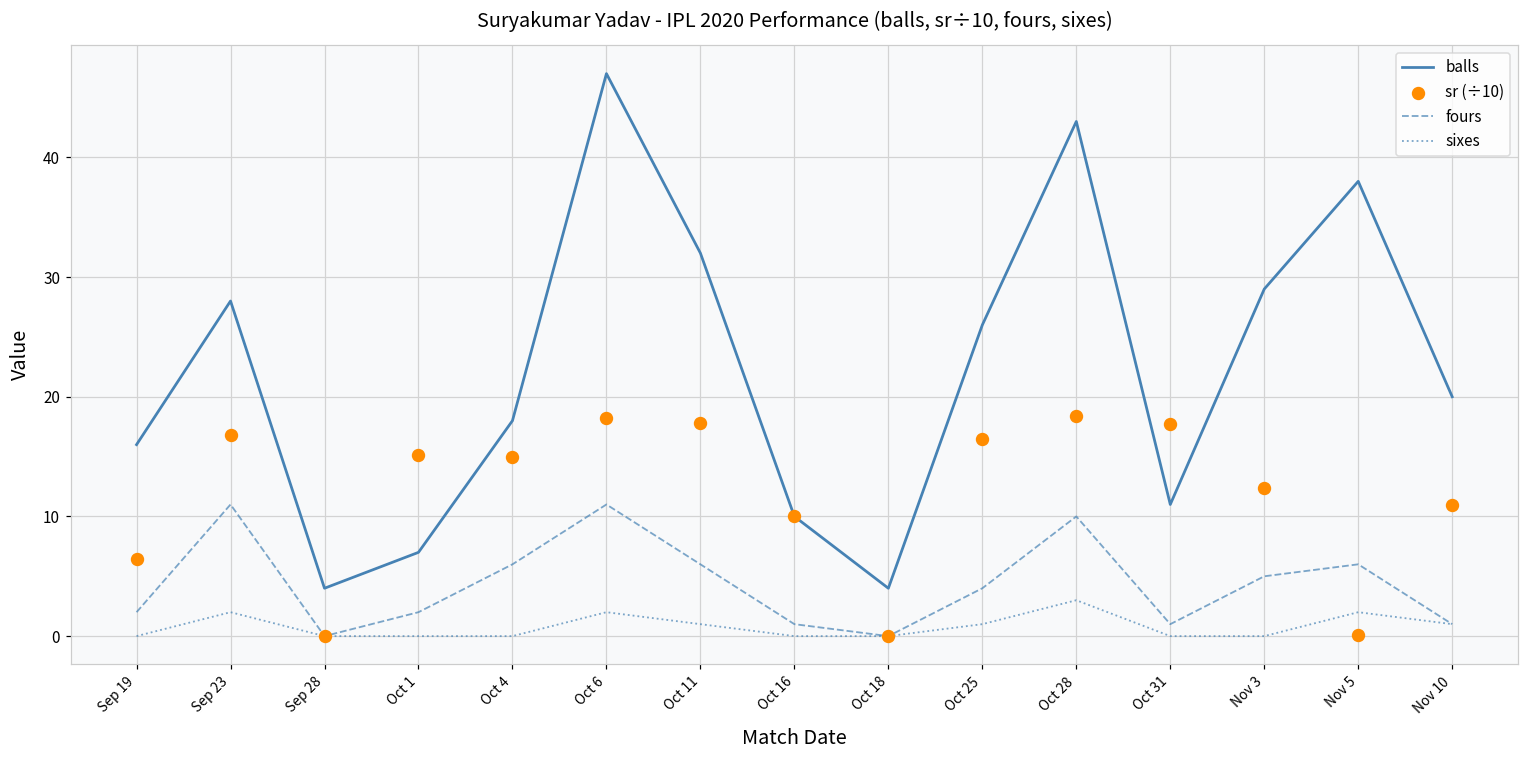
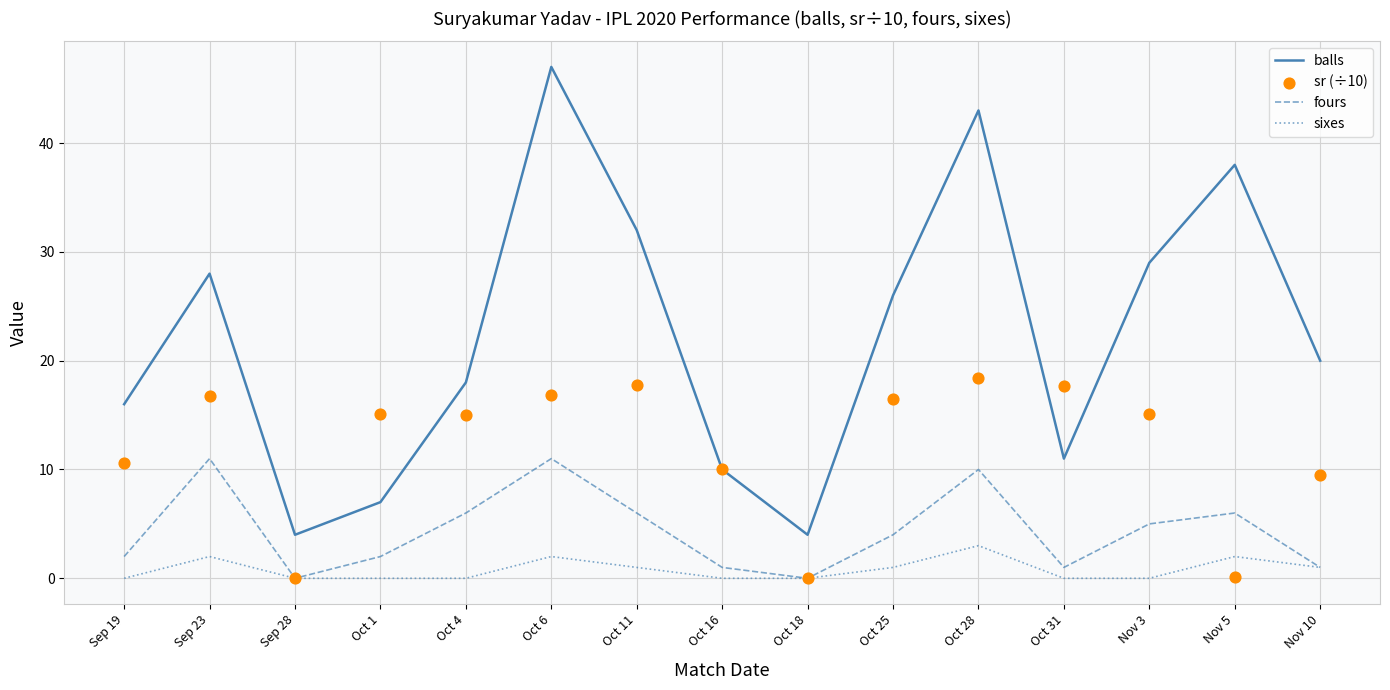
  {
    "sr (÷10)": {
-     "Sep 19": 6.5,
-     "Oct 6": 18.2,
-     "Nov 3": 12.4,
-     "Nov 10": 11.0
+     "Sep 19": 10.6,
+     "Oct 6": 16.8,
+     "Nov 3": 15.1,
+     "Nov 10": 9.5
    }
  }
